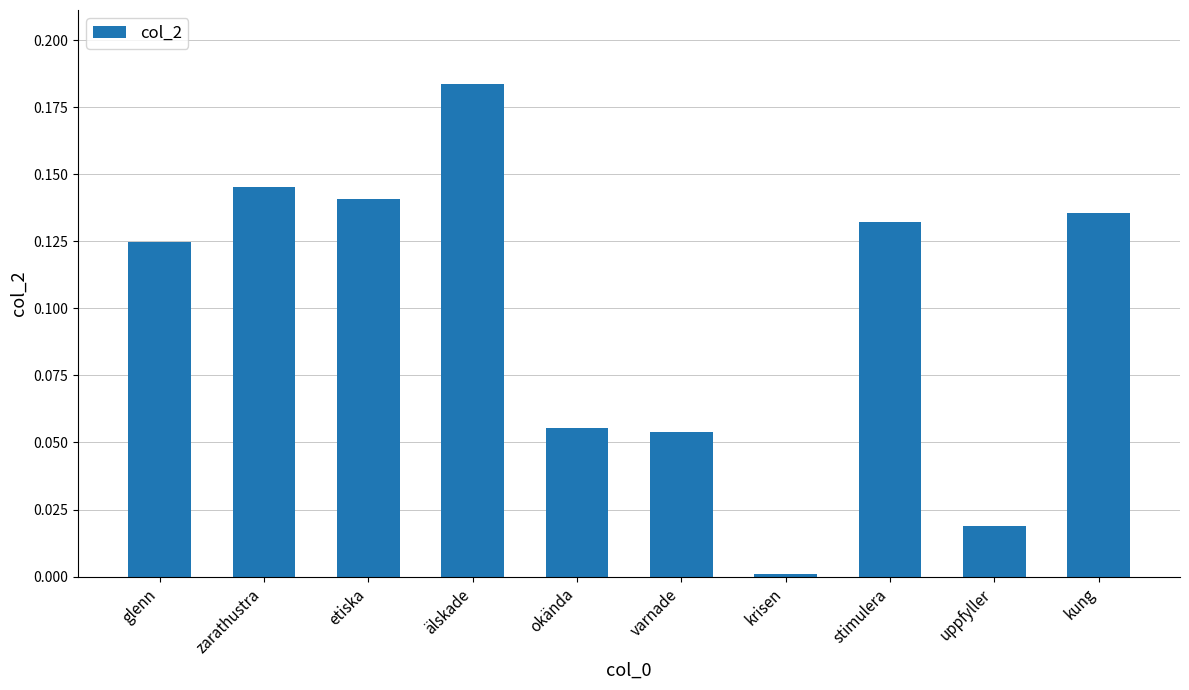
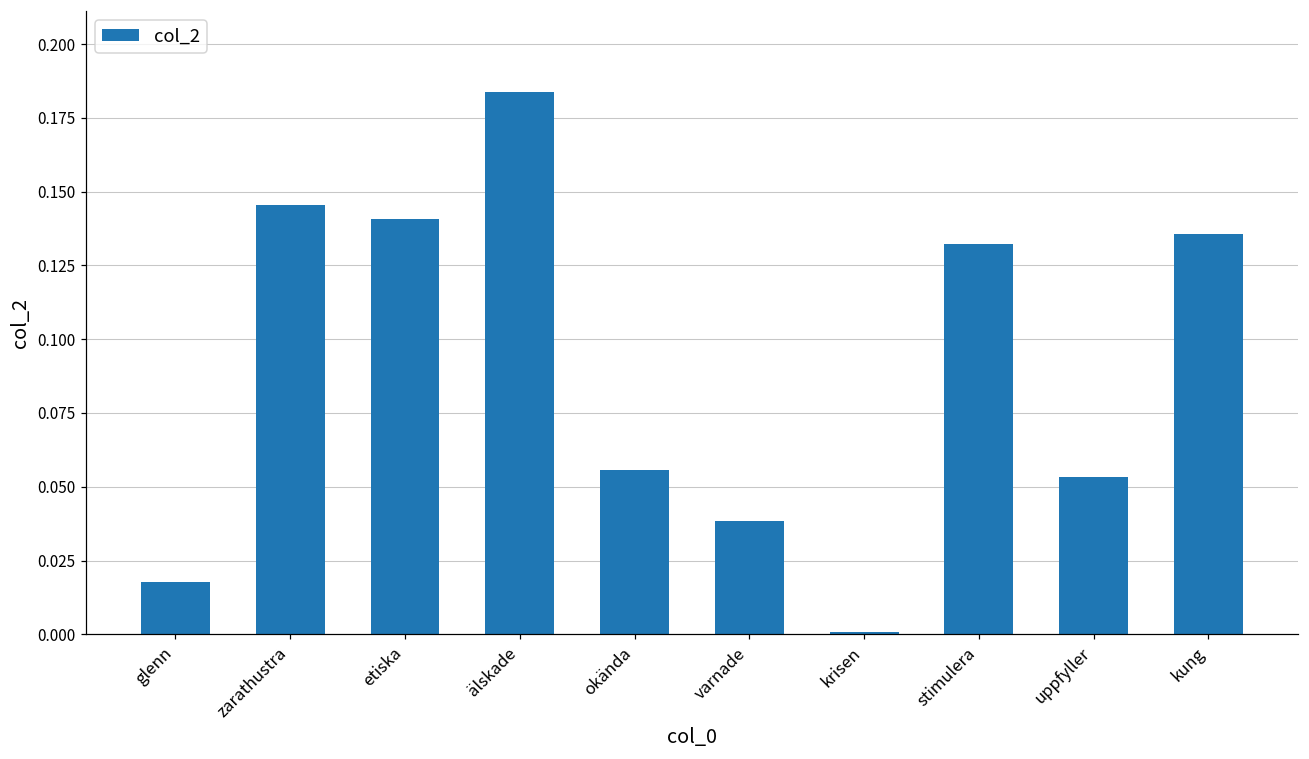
  {
-   "glenn": 0.125,
+   "glenn": 0.018,
    "zarathustra": 0.145,
    "etiska": 0.141,
    "älskade": 0.184,
    "okända": 0.056,
-   "varnade": 0.054,
+   "varnade": 0.038,
    "stimulera": 0.132,
-   "uppfyller": 0.019,
+   "uppfyller": 0.053,
    "kung": 0.136
  }
